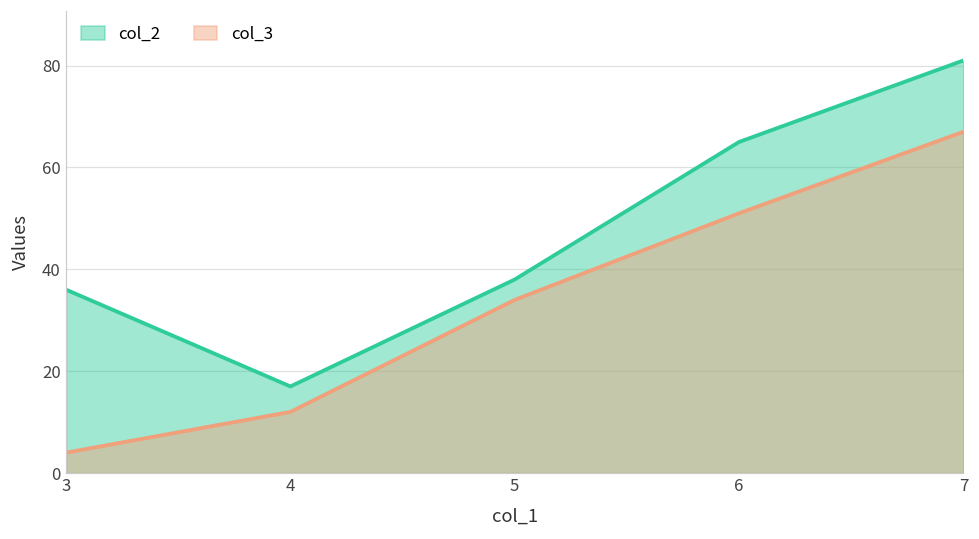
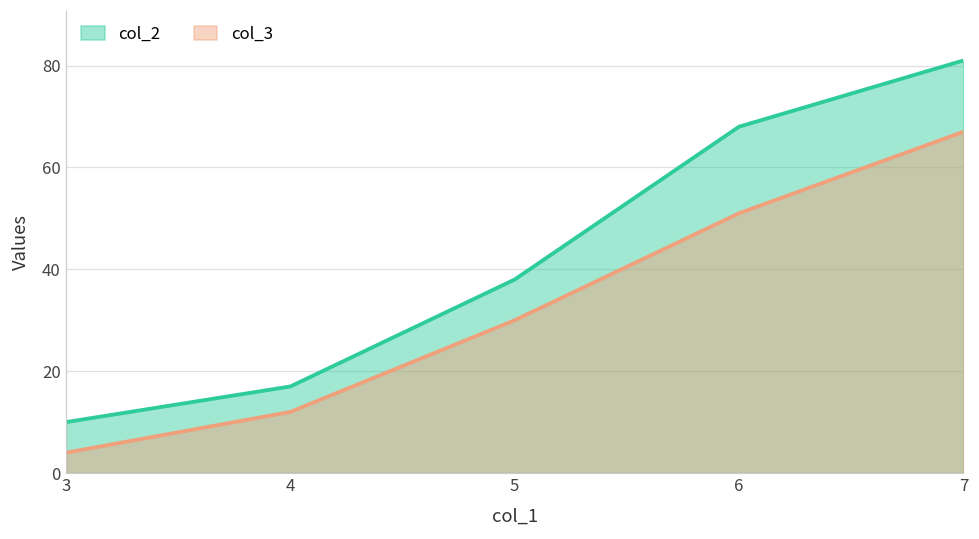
  {
    "col_2": {
-     "3": 36,
+     "3": 10,
      "4": 17,
      "5": 38,
-     "6": 65,
+     "6": 68,
      "7": 81
    },
    "col_3": {
      "3": 4,
      "4": 12,
-     "5": 34,
+     "5": 30,
      "6": 51,
      "7": 67
    }
  }
